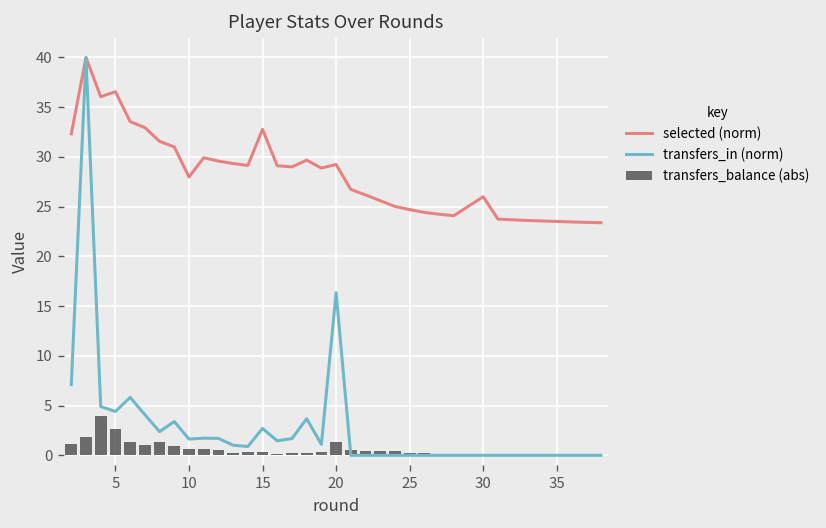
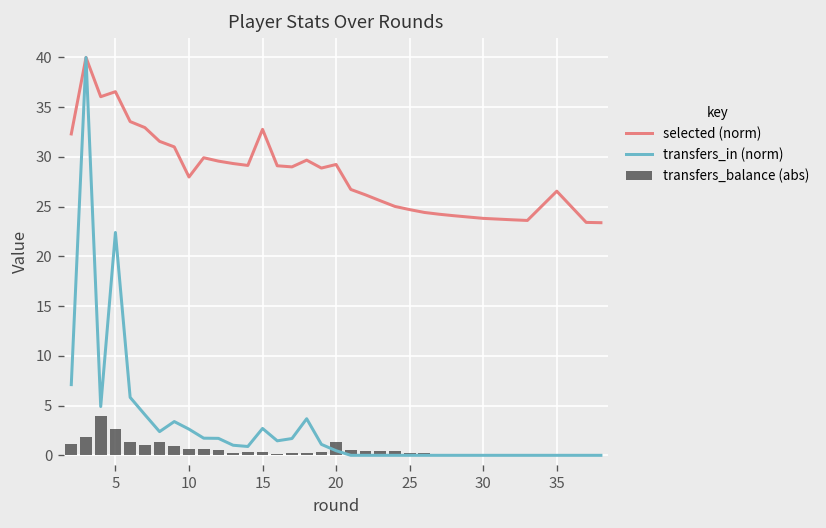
  {
    "selected (norm)": {
      "5": 37,
      "10": 28,
      "15": 33,
      "20": 29,
      "25": 25,
-     "30": 26,
-     "35": 24
+     "30": 24,
+     "35": 27
    },
    "transfers_balance (abs)": {
      "5": 3,
      "10": 1,
      "15": 0,
      "20": 1
    },
    "transfers_in (norm)": {
-     "5": 4,
-     "10": 2,
+     "5": 22,
+     "10": 3,
      "15": 3,
-     "20": 16,
+     "20": 0,
      "25": 0,
      "30": 0,
      "35": 0
    }
  }
